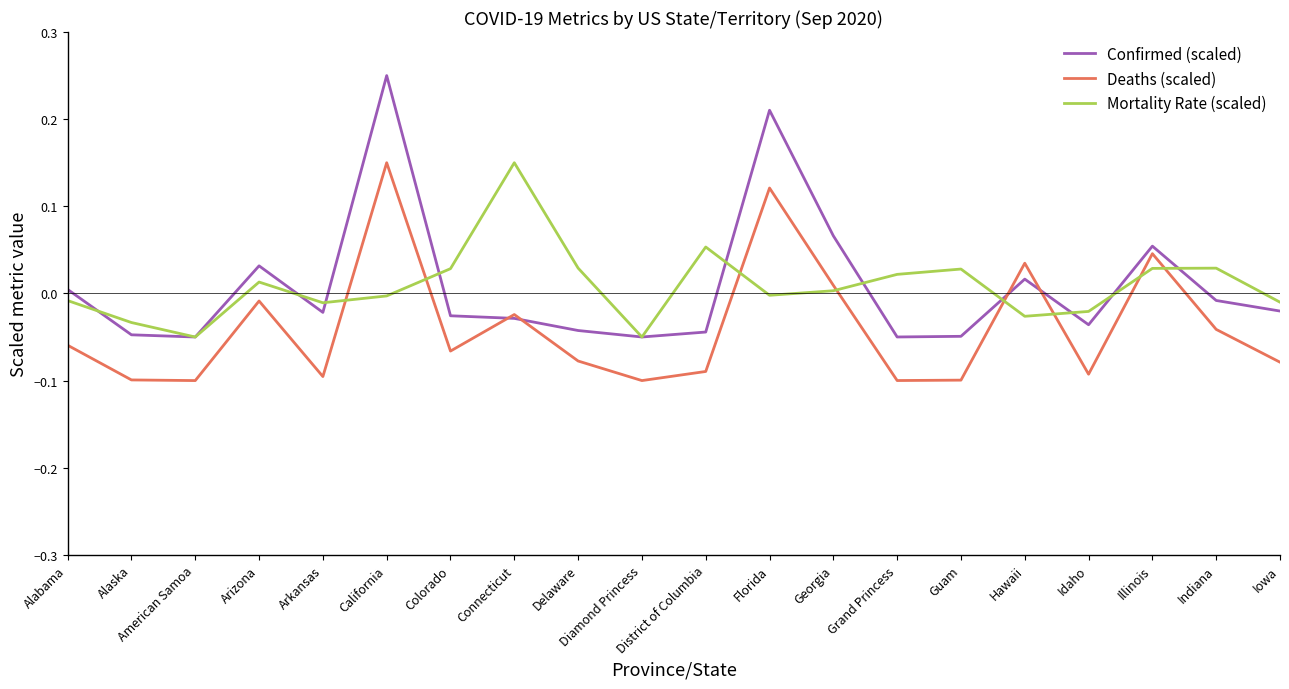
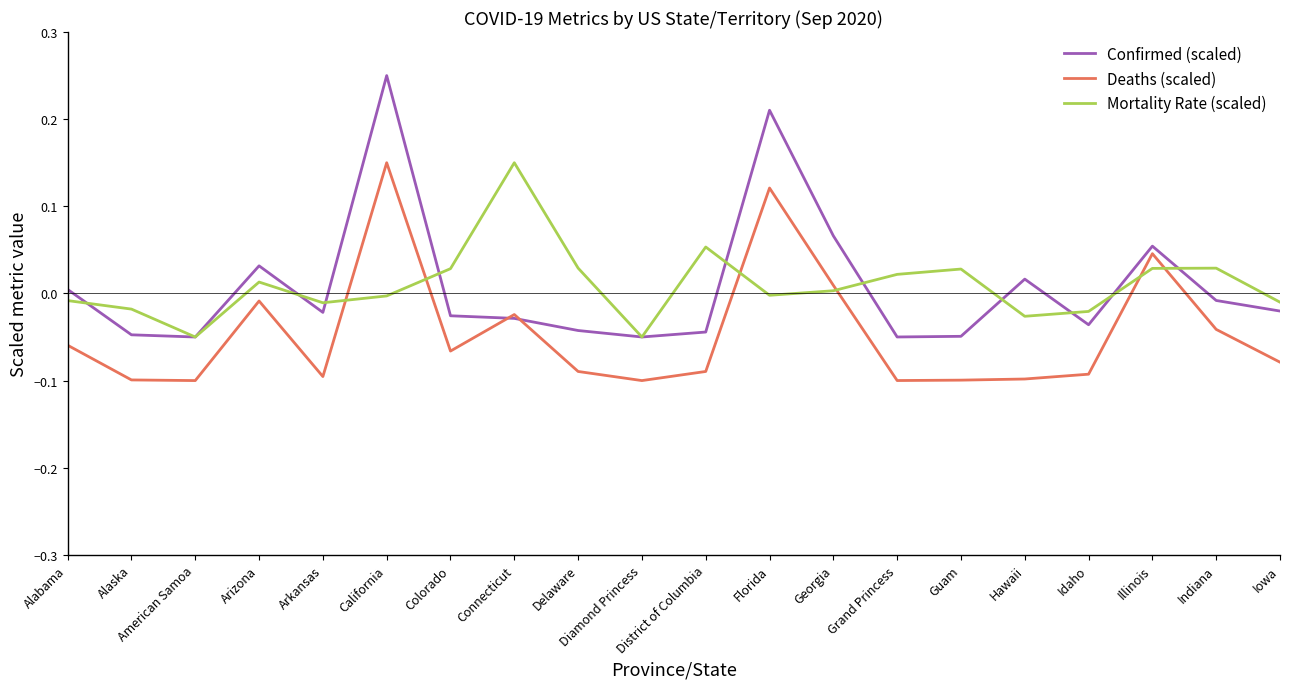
  {
    "Confirmed (scaled)": {
      "Alabama": 0.00,
      "Alaska": -0.05,
      "Arizona": 0.03,
      "Arkansas": -0.02,
      "California": 0.25,
      "Colorado": -0.03,
      "Connecticut": -0.03,
      "Delaware": -0.04,
      "District of Columbia": -0.04,
      "Florida": 0.21,
      "Georgia": 0.07,
      "Grand Princess": -0.05,
      "Guam": -0.05,
      "Hawaii": 0.02,
      "Idaho": -0.04,
      "Illinois": 0.05,
      "Indiana": -0.01,
      "Iowa": -0.02
    },
    "Deaths (scaled)": {
      "Alabama": -0.06,
      "Alaska": -0.10,
      "American Samoa": -0.10,
      "Arizona": -0.01,
      "Arkansas": -0.10,
      "California": 0.15,
      "Colorado": -0.07,
      "Connecticut": -0.02,
-     "Delaware": -0.08,
+     "Delaware": -0.09,
      "Diamond Princess": -0.10,
      "District of Columbia": -0.09,
      "Florida": 0.12,
      "Georgia": 0.01,
      "Grand Princess": -0.10,
      "Guam": -0.10,
-     "Hawaii": 0.03,
+     "Hawaii": -0.10,
      "Idaho": -0.09,
      "Illinois": 0.05,
      "Indiana": -0.04,
      "Iowa": -0.08
    },
    "Mortality Rate (scaled)": {
      "Alabama": -0.01,
-     "Alaska": -0.03,
+     "Alaska": -0.02,
      "Arizona": 0.01,
      "Arkansas": -0.01,
      "California": 0.00,
      "Colorado": 0.03,
      "Connecticut": 0.15,
      "Delaware": 0.03,
      "District of Columbia": 0.05,
      "Florida": 0.00,
      "Georgia": 0.00,
      "Grand Princess": 0.02,
      "Guam": 0.03,
      "Hawaii": -0.03,
      "Idaho": -0.02,
      "Illinois": 0.03,
      "Indiana": 0.03,
      "Iowa": -0.01
    }
  }
